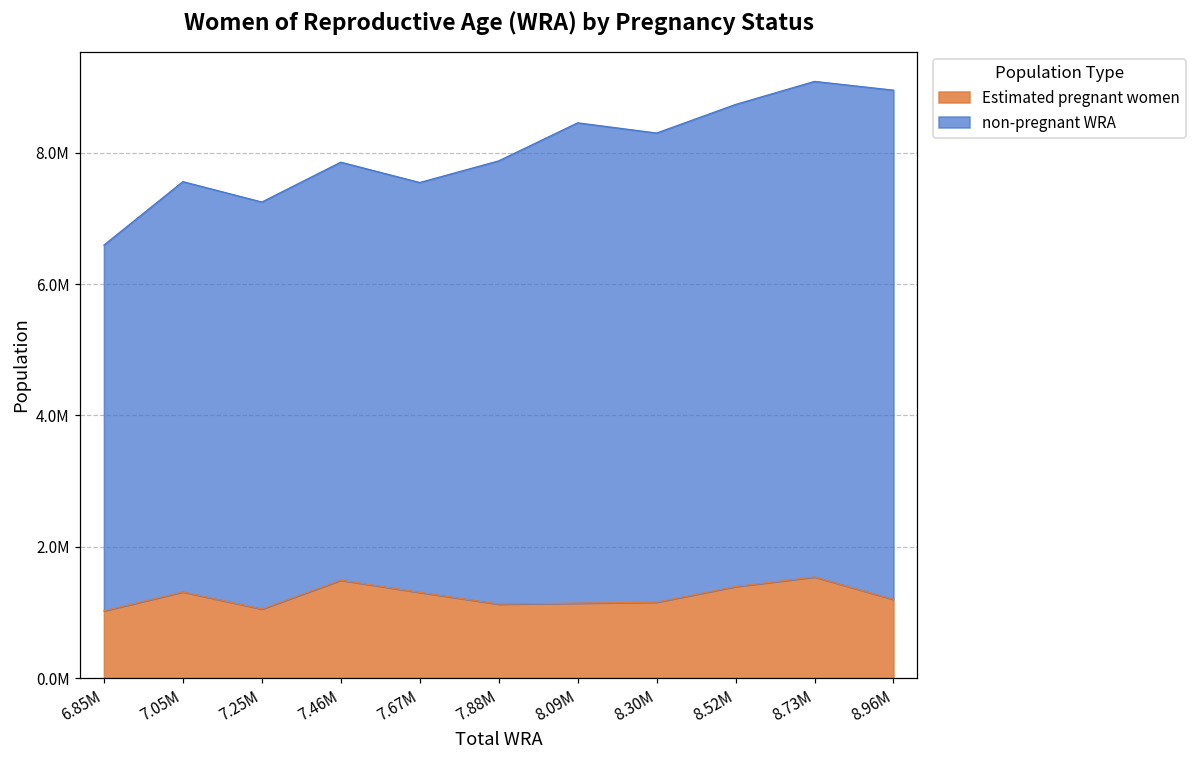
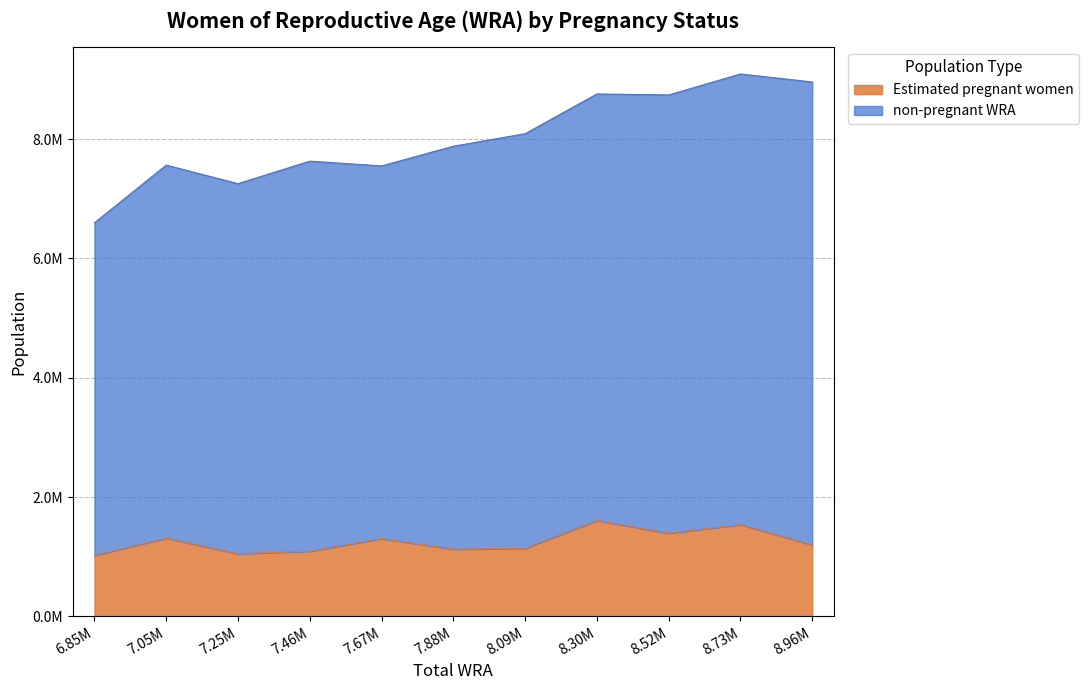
  {
    "Estimated pregnant women": {
      "6.85M": 1000000,
      "7.05M": 1300000,
      "7.25M": 1100000,
-     "7.46M": 1500000,
+     "7.46M": 1100000,
      "7.67M": 1300000,
      "7.88M": 1100000,
      "8.09M": 1100000,
-     "8.30M": 1200000,
+     "8.30M": 1600000,
      "8.52M": 1400000,
      "8.73M": 1500000,
      "8.96M": 1200000
    },
    "non-pregnant WRA": {
      "6.85M": 5600000,
      "7.05M": 6300000,
      "7.25M": 6200000,
-     "7.46M": 6400000,
+     "7.46M": 6500000,
      "7.67M": 6200000,
      "7.88M": 6800000,
-     "8.09M": 7300000,
+     "8.09M": 6900000,
      "8.30M": 7100000,
      "8.52M": 7300000,
      "8.73M": 7600000,
      "8.96M": 7800000
    }
  }
